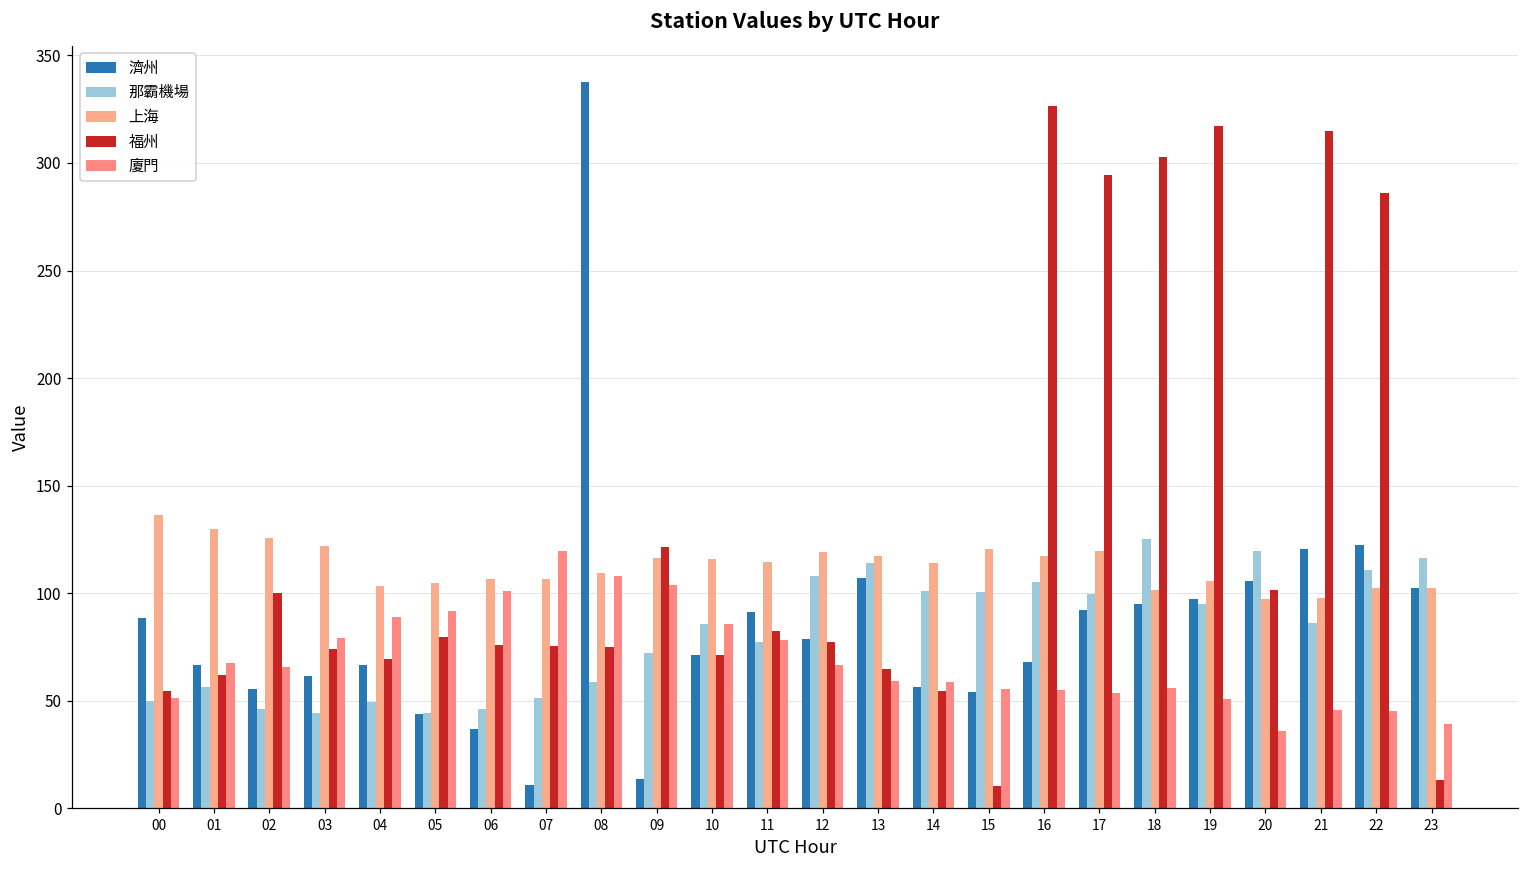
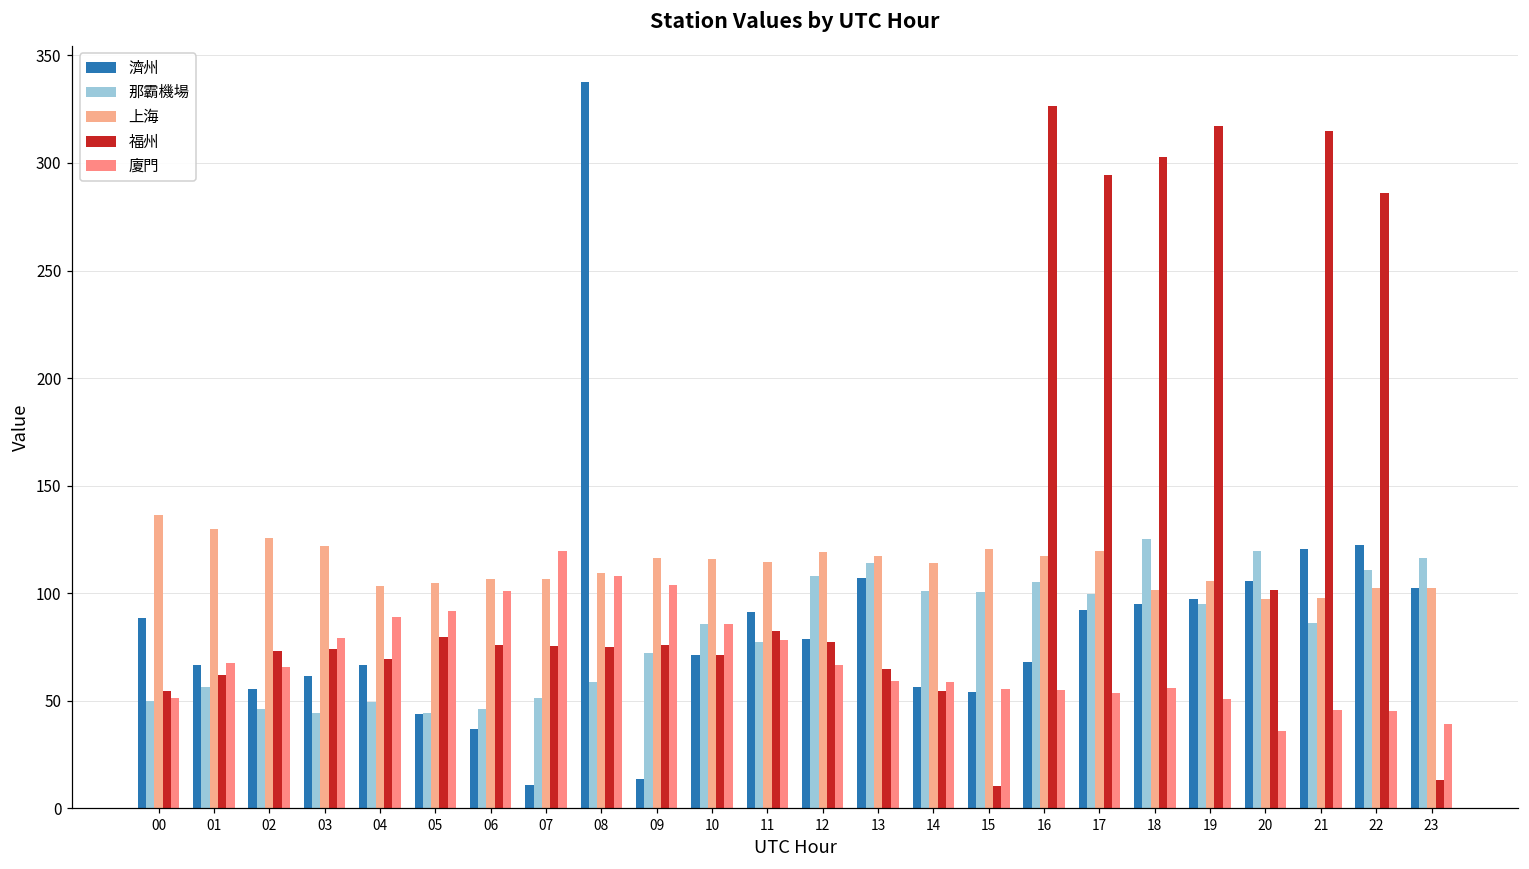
  {
    "濟州": {
      "00": 88,
      "01": 66,
      "02": 55,
      "03": 61,
      "04": 66,
      "05": 44,
      "06": 37,
      "07": 11,
      "08": 338,
      "09": 14,
      "10": 71,
      "11": 91,
      "12": 79,
      "13": 107,
      "14": 56,
      "15": 54,
      "16": 68,
      "17": 92,
      "18": 95,
      "19": 97,
      "20": 106,
      "21": 120,
      "22": 122,
      "23": 102
    },
    "那霸機場": {
      "00": 50,
      "01": 56,
      "02": 46,
      "03": 44,
      "04": 50,
      "05": 44,
      "06": 46,
      "07": 51,
      "08": 59,
      "09": 72,
      "10": 86,
      "11": 77,
      "12": 108,
      "13": 114,
      "14": 101,
      "15": 101,
      "16": 105,
      "17": 100,
      "18": 125,
      "19": 95,
      "20": 119,
      "21": 86,
      "22": 111,
      "23": 116
    },
    "福州": {
      "00": 55,
      "01": 62,
-     "02": 100,
+     "02": 73,
      "03": 74,
      "04": 69,
      "05": 80,
      "06": 76,
      "07": 75,
      "08": 75,
-     "09": 122,
+     "09": 76,
      "10": 71,
      "11": 82,
      "12": 77,
      "13": 64,
      "14": 55,
      "15": 10,
      "16": 327,
      "17": 294,
      "18": 303,
      "19": 317,
      "20": 102,
      "21": 315,
      "22": 286,
      "23": 13
    }
  }
